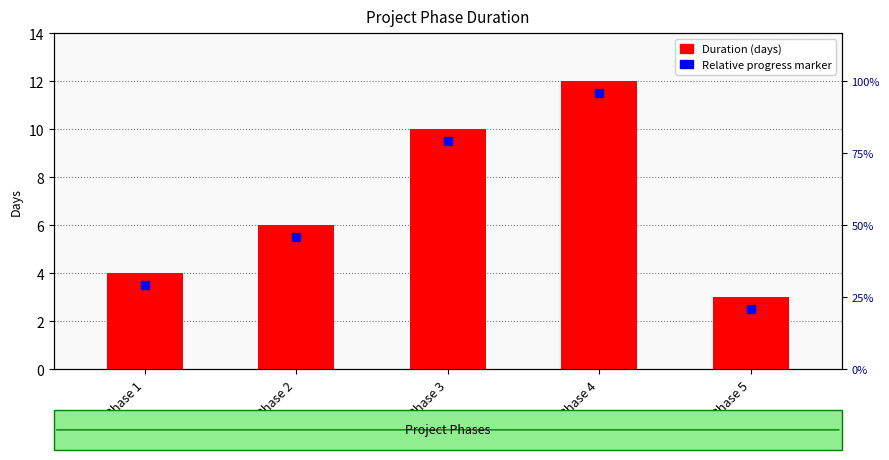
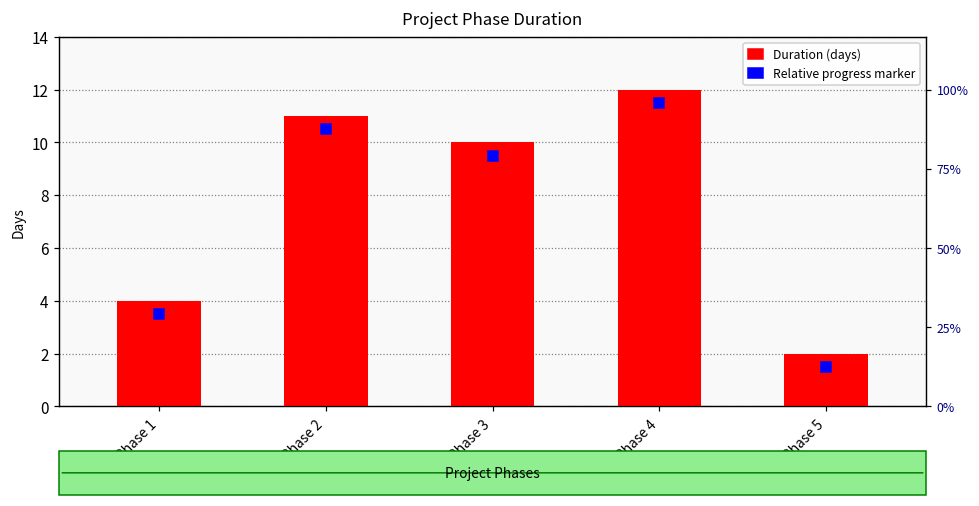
  {
    "Duration (days)": {
      "Phase 1": 4,
-     "Phase 2": 6,
+     "Phase 2": 11,
      "Phase 3": 10,
      "Phase 4": 12,
-     "Phase 5": 3
+     "Phase 5": 2
    }
  }
